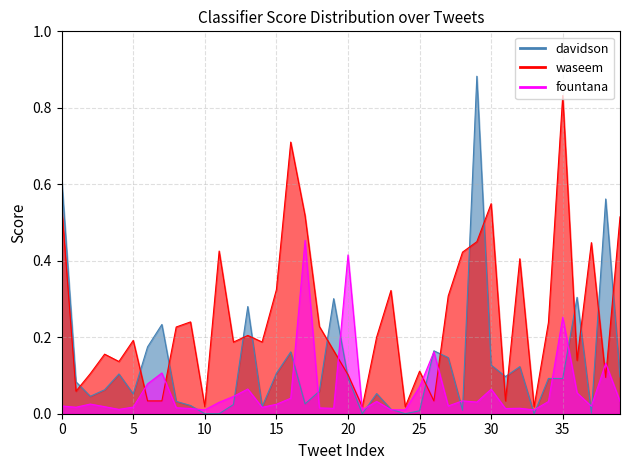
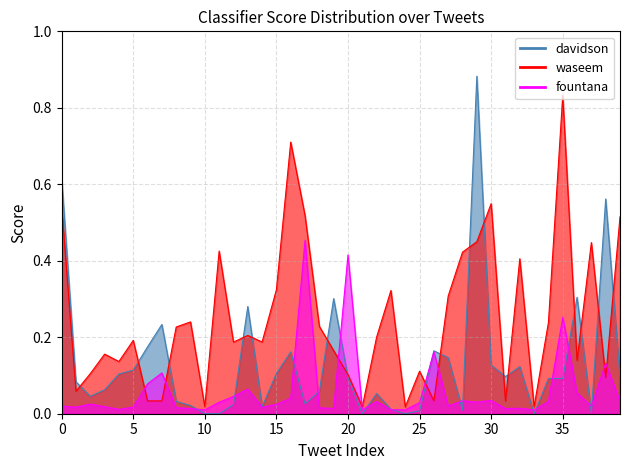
  {
    "davidson": {
      "0": 0.61,
-     "5": 0.05,
+     "5": 0.11,
      "10": 0.00,
      "15": 0.11,
      "20": 0.09,
      "25": 0.01,
      "30": 0.13,
      "35": 0.09
    },
    "waseem": {
      "0": 0.54,
      "5": 0.19,
      "10": 0.02,
      "15": 0.32,
      "20": 0.10,
      "25": 0.11,
      "30": 0.55
    },
    "fountana": {
      "0": 0.02,
      "5": 0.02,
      "10": 0.01,
      "15": 0.02,
      "20": 0.42,
-     "25": 0.07,
-     "30": 0.06,
+     "25": 0.03,
+     "30": 0.03,
      "35": 0.25
    }
  }
